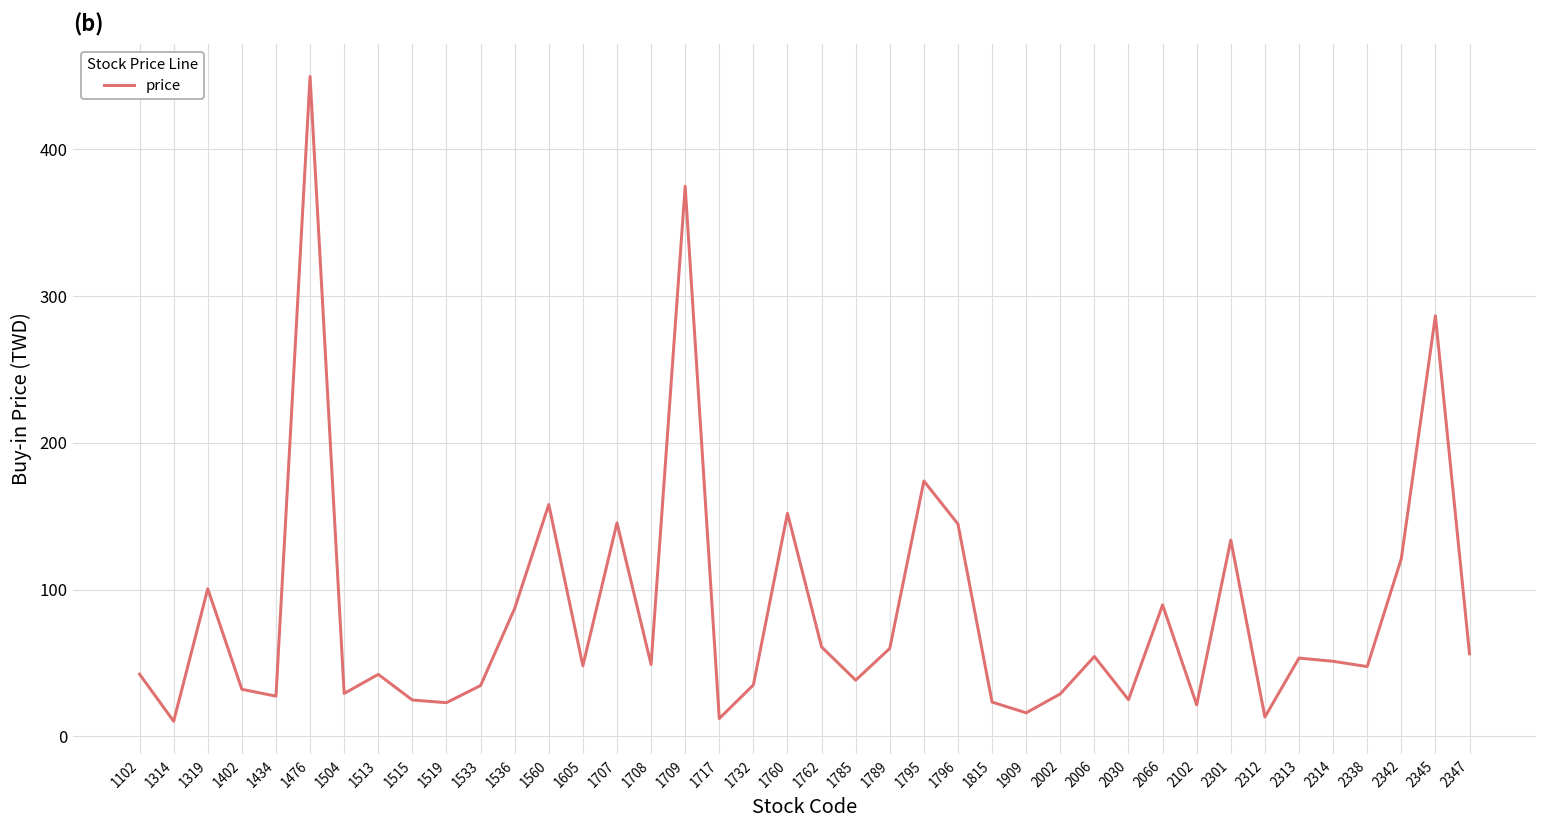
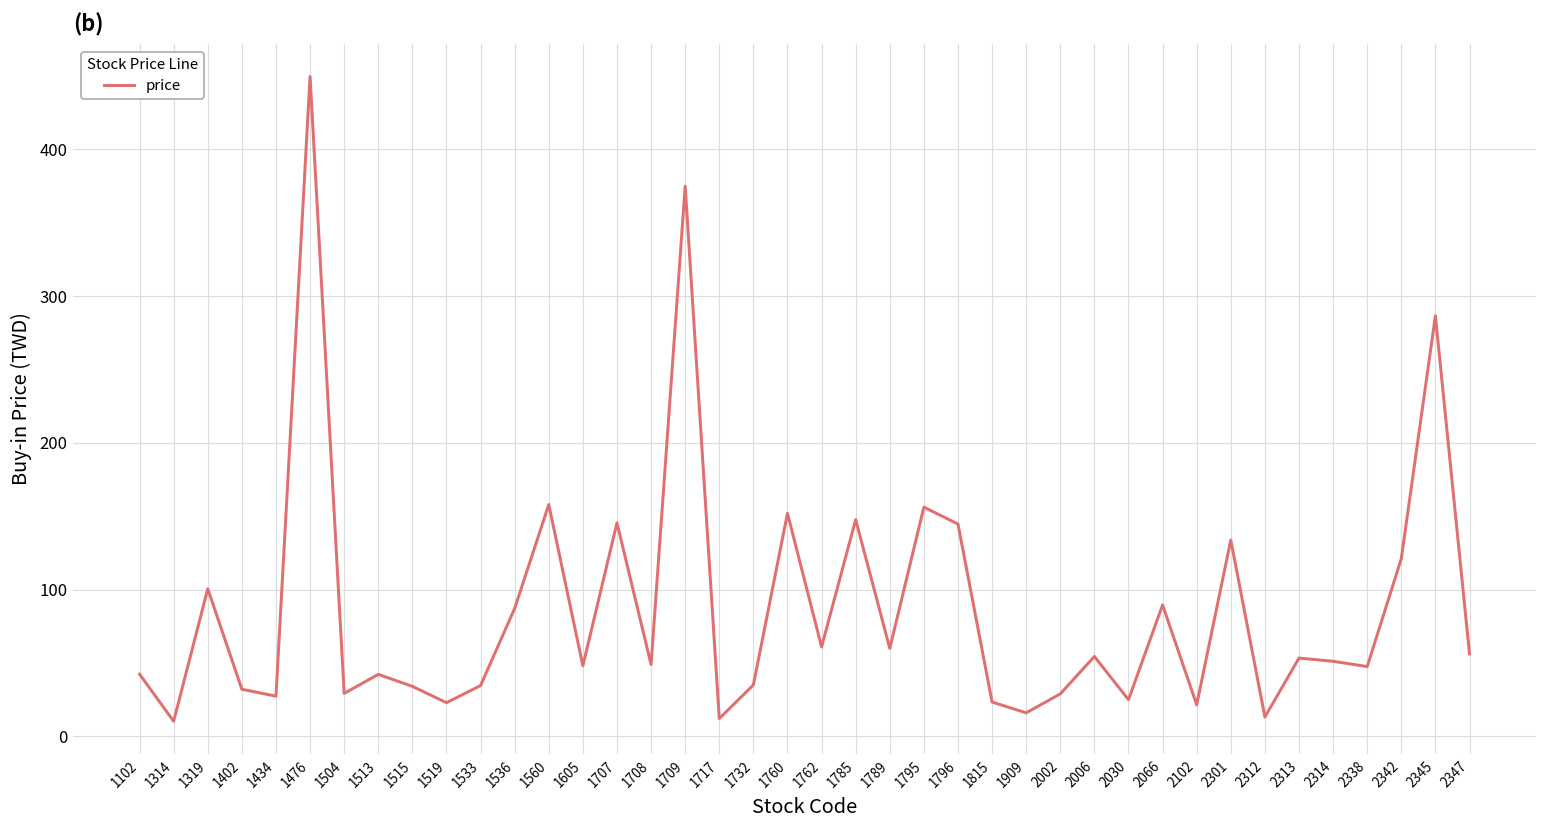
  {
    "1102": 42,
    "1314": 10,
    "1319": 101,
    "1402": 32,
    "1434": 27,
    "1476": 450,
    "1504": 29,
    "1513": 42,
-   "1515": 25,
+   "1515": 34,
    "1519": 23,
    "1533": 35,
    "1536": 87,
    "1560": 158,
    "1605": 48,
    "1707": 146,
    "1708": 49,
    "1709": 375,
    "1717": 12,
    "1732": 35,
    "1760": 152,
    "1762": 61,
-   "1785": 38,
+   "1785": 148,
    "1789": 60,
-   "1795": 174,
+   "1795": 156,
    "1796": 145,
    "1815": 23,
    "1909": 16,
    "2002": 29,
    "2006": 55,
    "2030": 25,
    "2066": 90,
    "2102": 22,
    "2301": 134,
    "2312": 13,
    "2313": 53,
    "2314": 51,
    "2338": 48,
    "2342": 121,
    "2345": 287,
    "2347": 56
  }
